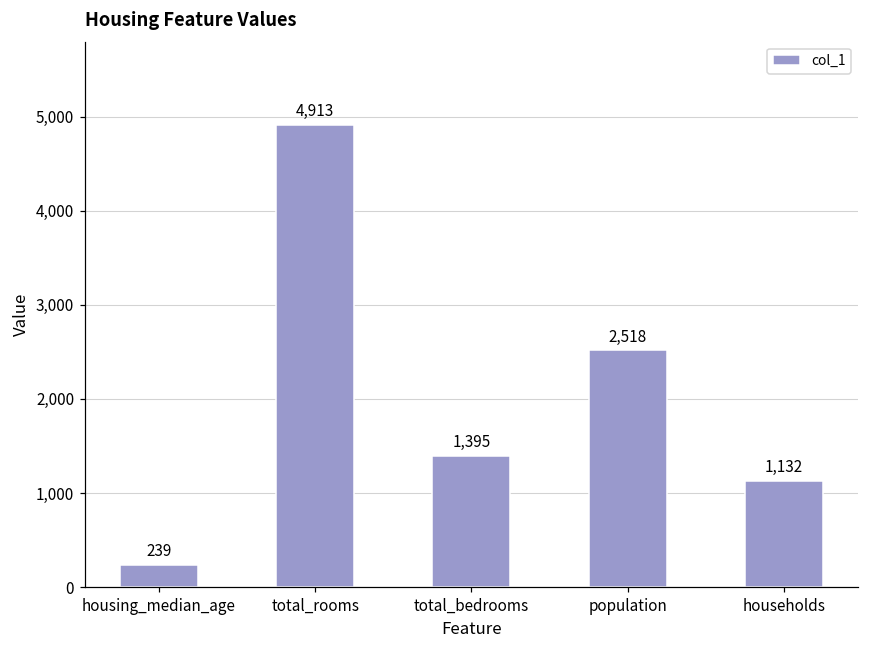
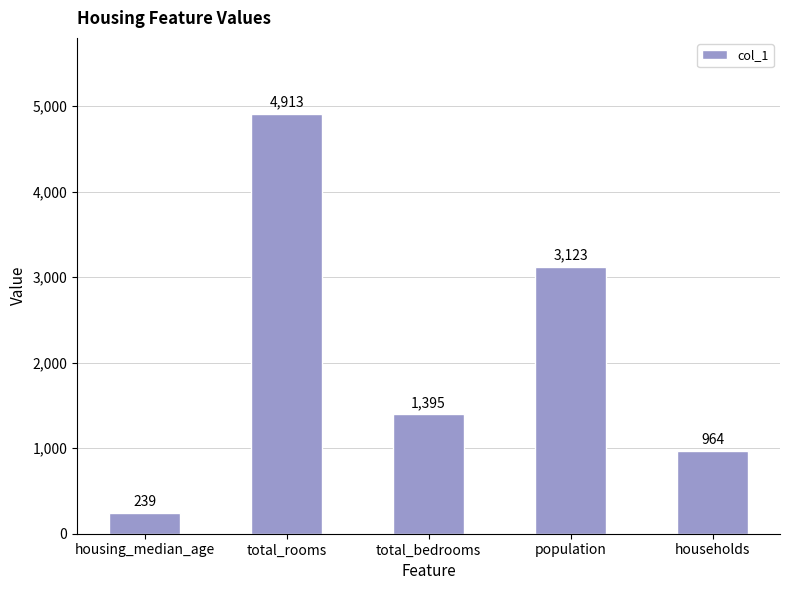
  {
    "housing_median_age": "239",
    "total_rooms": "4,913",
    "total_bedrooms": "1,395",
-   "population": "2,518",
-   "households": "1,132"
+   "population": "3,123",
+   "households": "964"
  }
